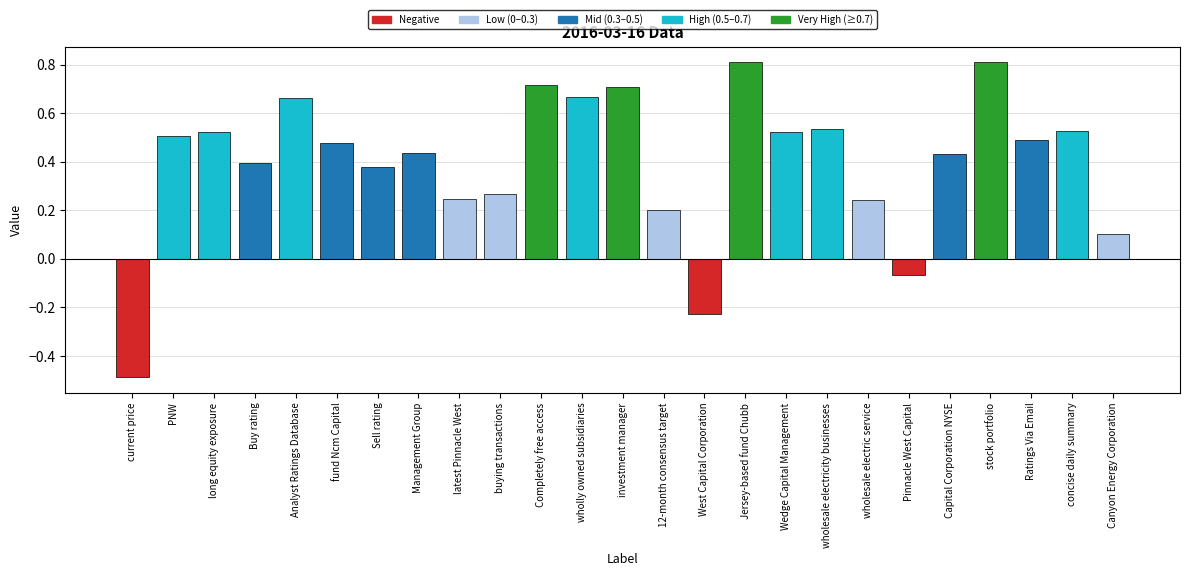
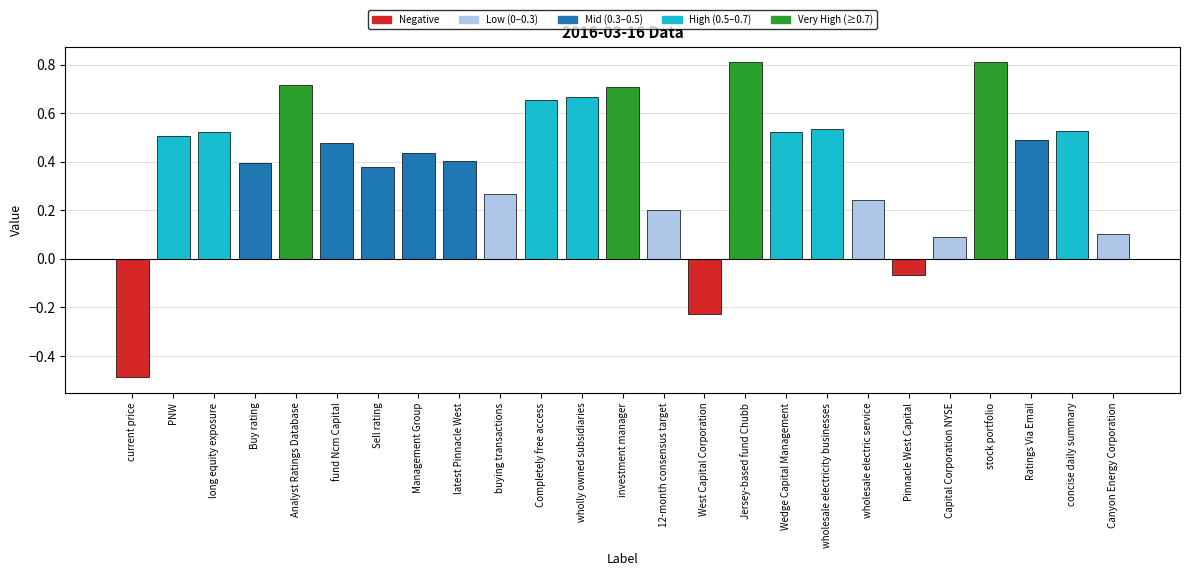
  {
    "current price": -0.49,
    "PNW": 0.51,
    "long equity exposure": 0.52,
    "Buy rating": 0.40,
-   "Analyst Ratings Database": 0.66,
+   "Analyst Ratings Database": 0.71,
    "fund Ncm Capital": 0.47,
    "Sell rating": 0.38,
    "Management Group": 0.44,
-   "latest Pinnacle West": 0.24,
+   "latest Pinnacle West": 0.40,
    "buying transactions": 0.27,
-   "Completely free access": 0.71,
+   "Completely free access": 0.66,
    "wholly owned subsidiaries": 0.66,
    "investment manager": 0.71,
    "12-month consensus target": 0.20,
    "West Capital Corporation": -0.23,
    "Jersey-based fund Chubb": 0.81,
    "Wedge Capital Management": 0.52,
    "wholesale electricity businesses": 0.53,
    "wholesale electric service": 0.24,
    "Pinnacle West Capital": -0.07,
-   "Capital Corporation NYSE": 0.43,
+   "Capital Corporation NYSE": 0.09,
    "stock portfolio": 0.81,
    "Ratings Via Email": 0.49,
    "concise daily summary": 0.53,
    "Canyon Energy Corporation": 0.10
  }
